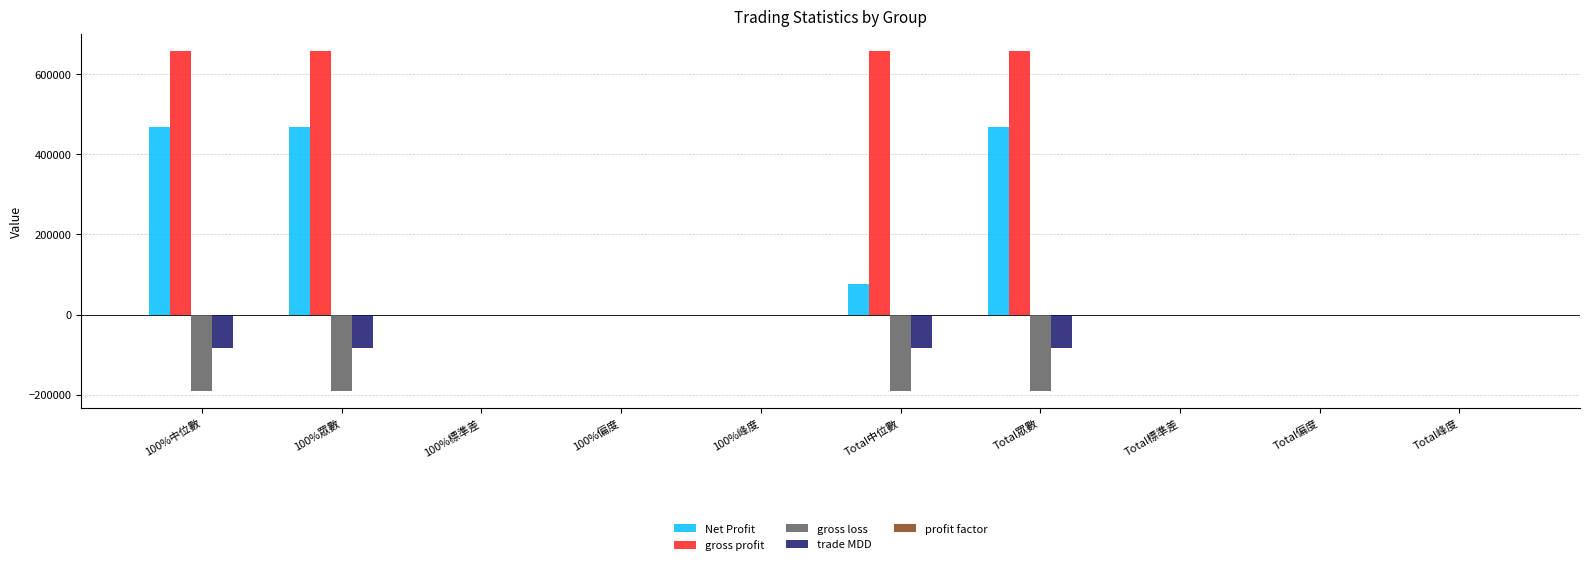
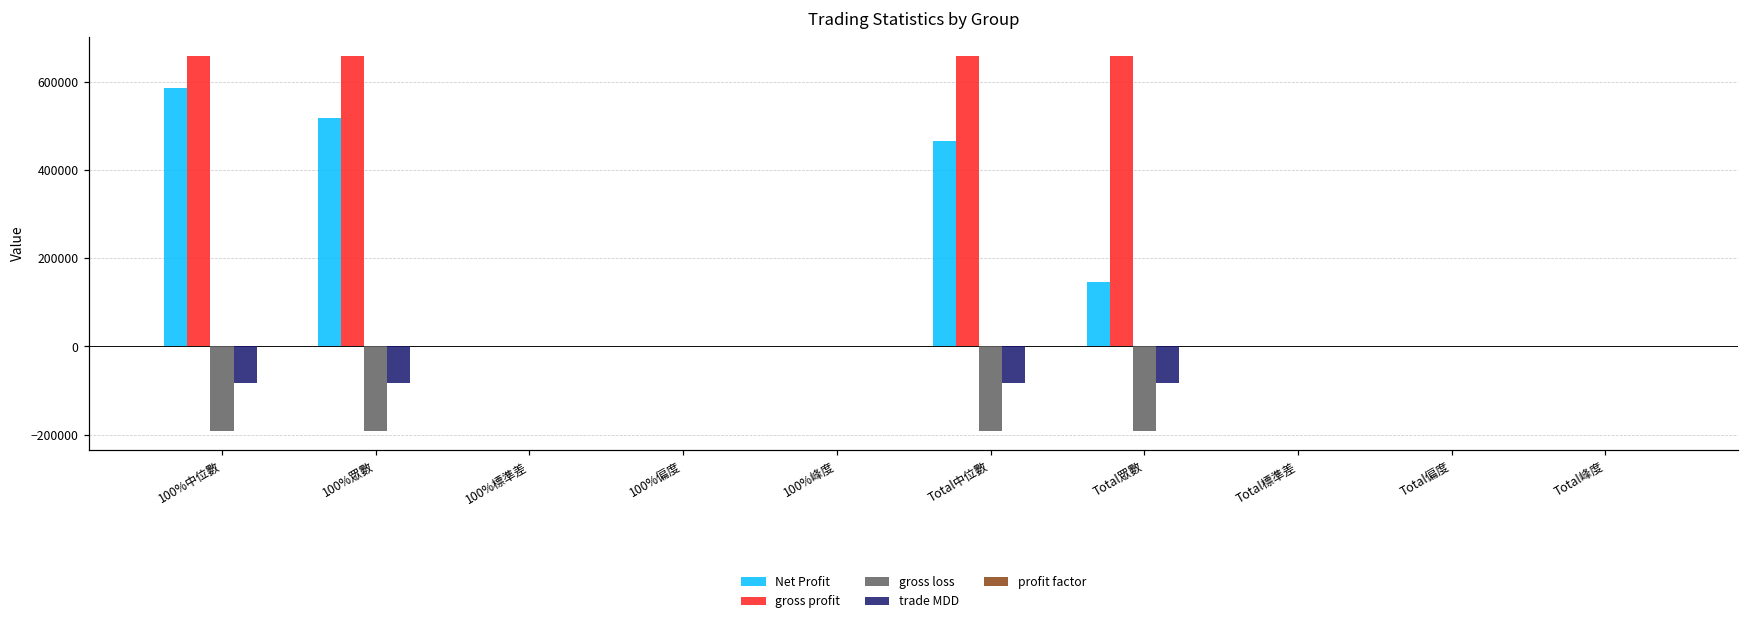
  {
    "Net Profit": {
-     "100%中位數": 470000,
-     "100%眾數": 470000,
+     "100%中位數": 590000,
+     "100%眾數": 520000,
      "100%標準差": 0,
      "100%偏度": 0,
      "100%峰度": 0,
-     "Total中位數": 80000,
-     "Total眾數": 470000,
+     "Total中位數": 470000,
+     "Total眾數": 150000,
      "Total標準差": 0,
      "Total偏度": 0,
      "Total峰度": 0
    },
    "gross profit": {
      "100%中位數": 660000,
      "100%眾數": 660000,
      "100%標準差": 0,
      "100%偏度": 0,
      "100%峰度": 0,
      "Total中位數": 660000,
      "Total眾數": 660000,
      "Total標準差": 0,
      "Total偏度": 0,
      "Total峰度": 0
    },
    "gross loss": {
      "100%中位數": -190000,
      "100%眾數": -190000,
      "100%標準差": 0,
      "100%偏度": 0,
      "100%峰度": 0,
      "Total中位數": -190000,
      "Total眾數": -190000,
      "Total標準差": 0,
      "Total偏度": 0,
      "Total峰度": 0
    },
    "trade MDD": {
      "100%中位數": -80000,
      "100%眾數": -80000,
      "100%標準差": 0,
      "100%偏度": 0,
      "100%峰度": 0,
      "Total中位數": -80000,
      "Total眾數": -80000,
      "Total標準差": 0,
      "Total偏度": 0,
      "Total峰度": 0
    },
    "profit factor": {
      "100%標準差": 0,
      "100%偏度": 0,
      "100%峰度": 0,
      "Total標準差": 0,
      "Total偏度": 0,
      "Total峰度": 0
    }
  }
